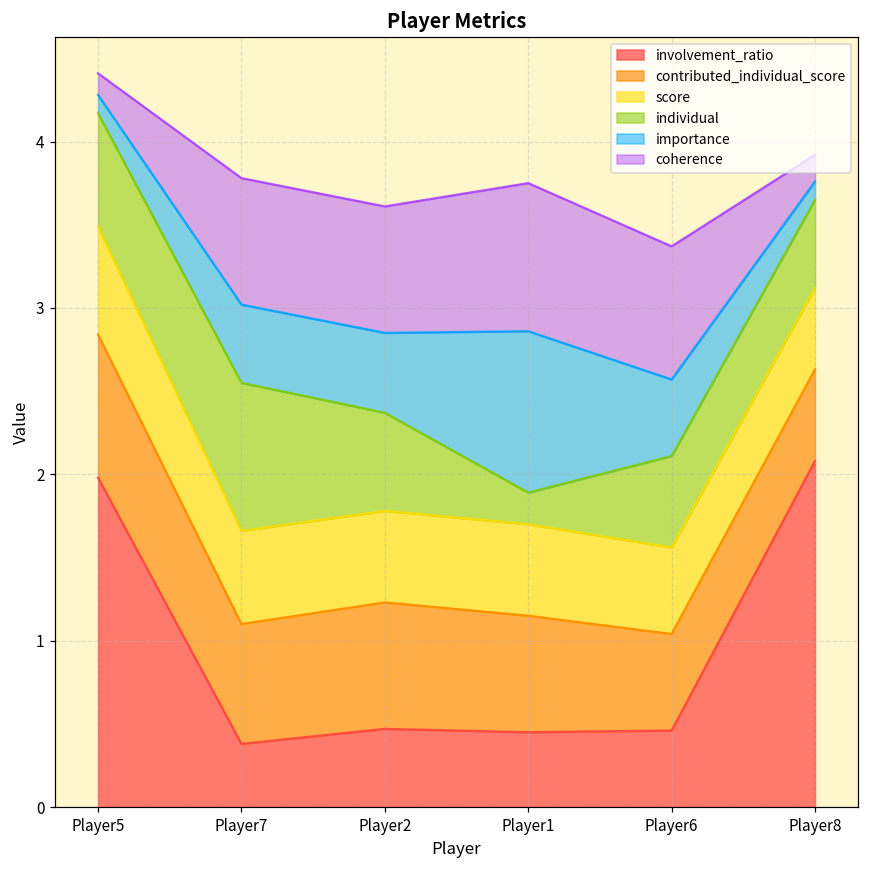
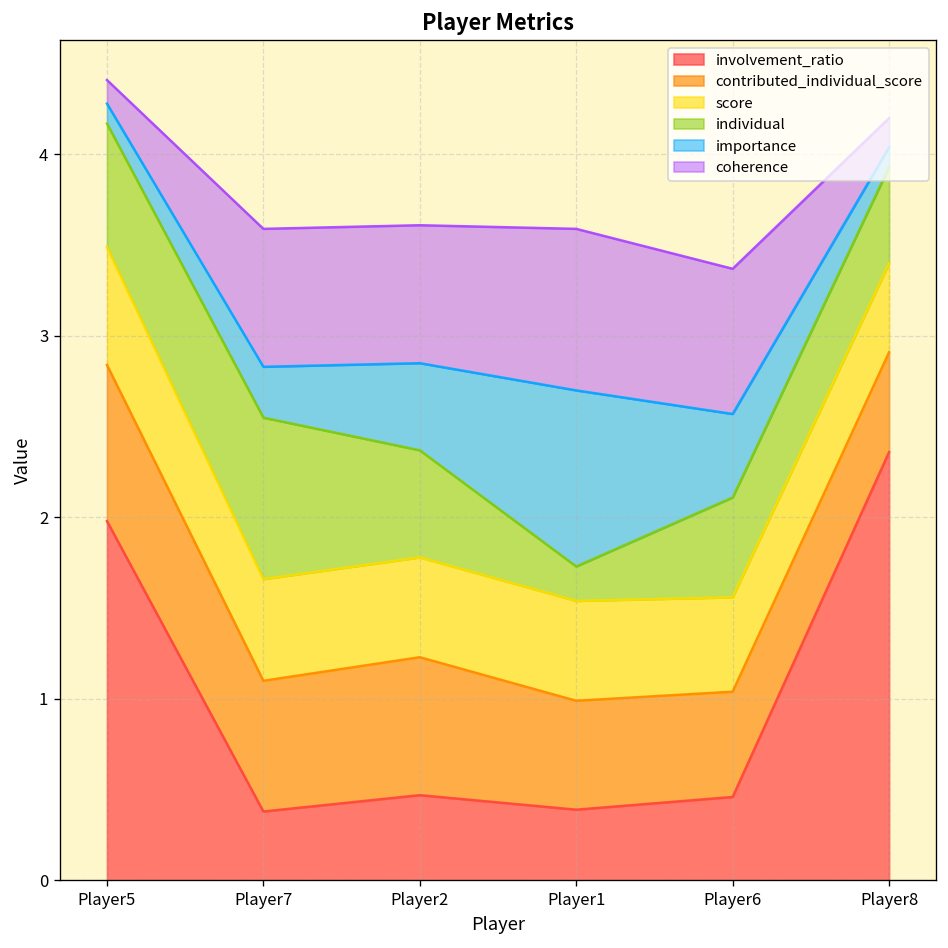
  {
    "involvement_ratio": {
      "Player5": 1.98,
      "Player7": 0.38,
      "Player2": 0.47,
-     "Player1": 0.45,
+     "Player1": 0.39,
      "Player6": 0.46,
-     "Player8": 2.08
+     "Player8": 2.36
    },
    "contributed_individual_score": {
      "Player5": 0.86,
      "Player7": 0.72,
      "Player2": 0.76,
-     "Player1": 0.7,
+     "Player1": 0.6,
      "Player6": 0.58,
      "Player8": 0.55
    },
    "score": {
      "Player5": 0.65,
      "Player7": 0.56,
      "Player2": 0.55,
      "Player1": 0.55,
      "Player6": 0.52,
      "Player8": 0.49
    },
    "individual": {
      "Player5": 0.68,
      "Player7": 0.89,
      "Player2": 0.59,
      "Player1": 0.19,
      "Player6": 0.55
    },
    "importance": {
      "Player5": 0.11,
-     "Player7": 0.47,
+     "Player7": 0.28,
      "Player2": 0.48,
      "Player1": 0.97,
      "Player6": 0.46
    },
    "coherence": {
      "Player5": 0.13,
      "Player7": 0.76,
      "Player2": 0.76,
      "Player1": 0.89,
      "Player6": 0.80
    }
  }
